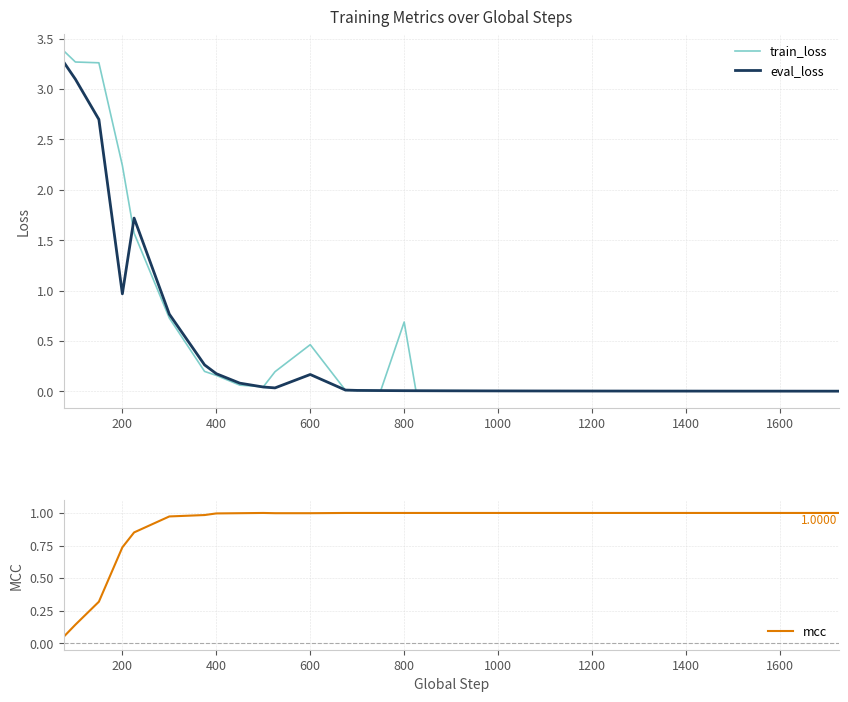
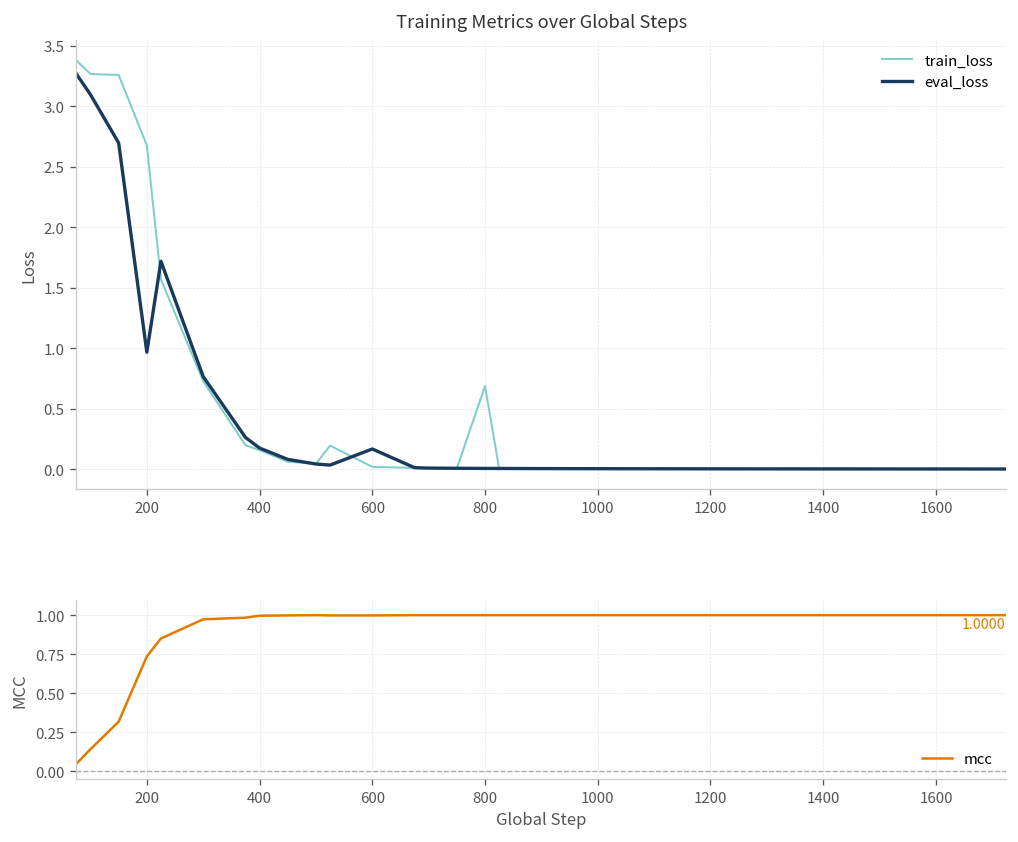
  {
    "Training Metrics over Global Steps": {
      "train_loss": {
-       "200": 2.24,
-       "600": 0.46,
+       "200": 2.68,
+       "600": 0.02,
        "800": 0.69
      },
      "eval_loss": {
        "200": 0.97,
        "600": 0.17,
        "800": 0.01
      }
    }
  }
